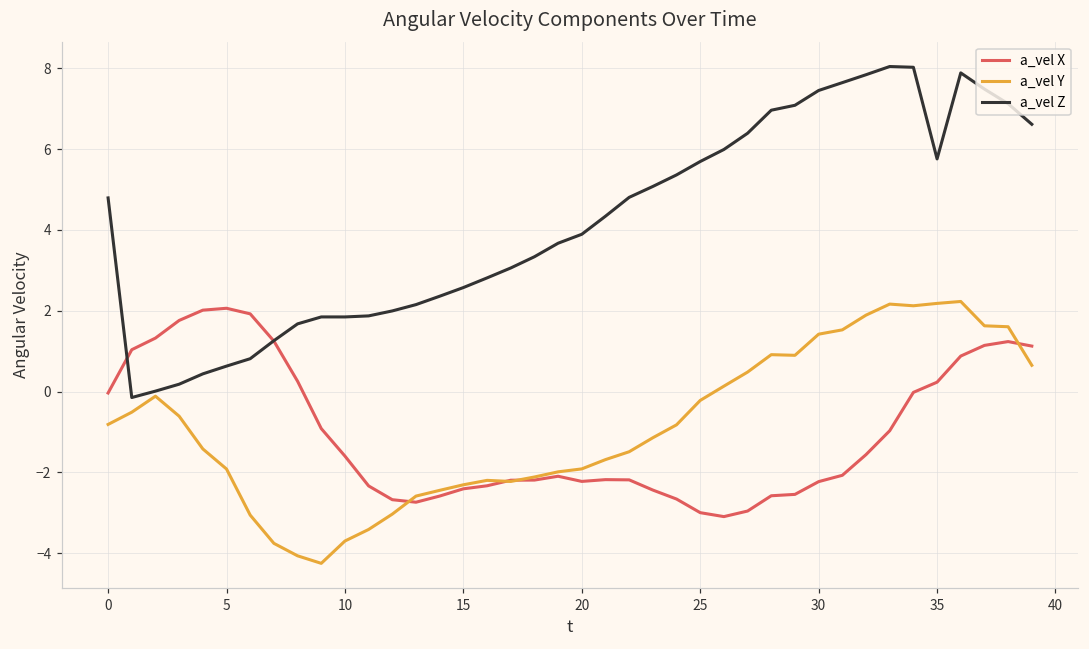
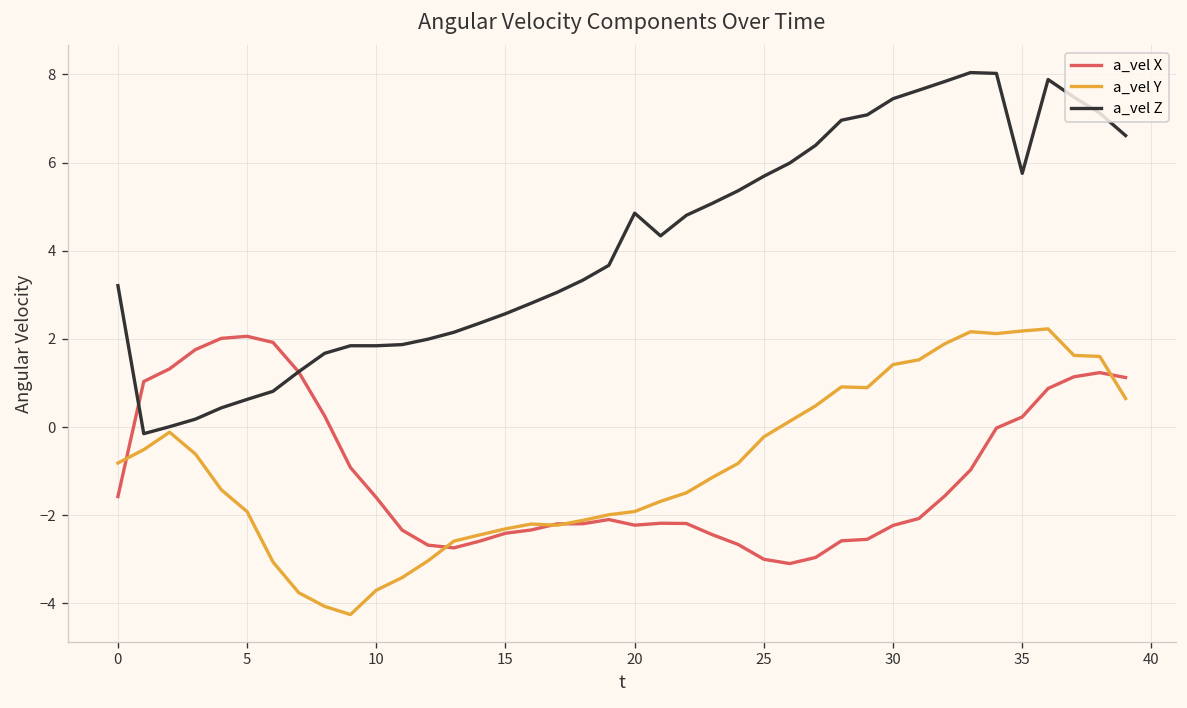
  {
    "a_vel X": {
-     "0": 0.0,
+     "0": -1.6,
      "5": 2.1,
      "10": -1.6,
      "15": -2.4,
      "20": -2.2,
      "25": -3.0,
      "30": -2.2,
      "35": 0.2
    },
    "a_vel Y": {
      "0": -0.8,
      "5": -1.9,
      "10": -3.7,
      "15": -2.3,
      "20": -1.9,
      "25": -0.2,
      "30": 1.4,
      "35": 2.2
    },
    "a_vel Z": {
-     "0": 4.8,
+     "0": 3.2,
      "5": 0.6,
      "10": 1.8,
      "15": 2.6,
-     "20": 3.9,
+     "20": 4.9,
      "25": 5.7,
      "30": 7.4,
      "35": 5.8
    }
  }
